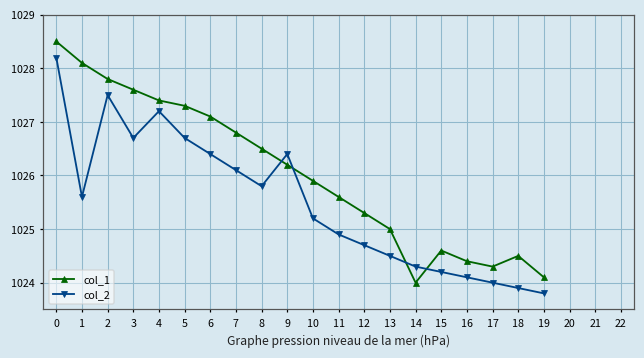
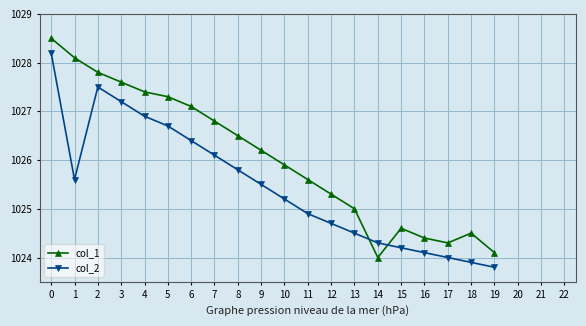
  {
    "col_1": {
      "0": 1028.5,
      "1": 1028.1,
      "2": 1027.8,
      "3": 1027.6,
      "4": 1027.4,
      "5": 1027.3,
      "6": 1027.1,
      "7": 1026.8,
      "8": 1026.5,
      "9": 1026.2,
      "10": 1025.9,
      "11": 1025.6,
      "12": 1025.3,
      "13": 1025.0,
      "14": 1024.0,
      "15": 1024.6,
      "16": 1024.4,
      "17": 1024.3,
      "18": 1024.5,
      "19": 1024.1
    },
    "col_2": {
      "0": 1028.2,
      "1": 1025.6,
      "2": 1027.5,
-     "3": 1026.7,
-     "4": 1027.2,
+     "3": 1027.2,
+     "4": 1026.9,
      "5": 1026.7,
      "6": 1026.4,
      "7": 1026.1,
      "8": 1025.8,
-     "9": 1026.4,
+     "9": 1025.5,
      "10": 1025.2,
      "11": 1024.9,
      "12": 1024.7,
      "13": 1024.5,
      "14": 1024.3,
      "15": 1024.2,
      "16": 1024.1,
      "17": 1024.0,
      "18": 1023.9,
      "19": 1023.8
    }
  }
